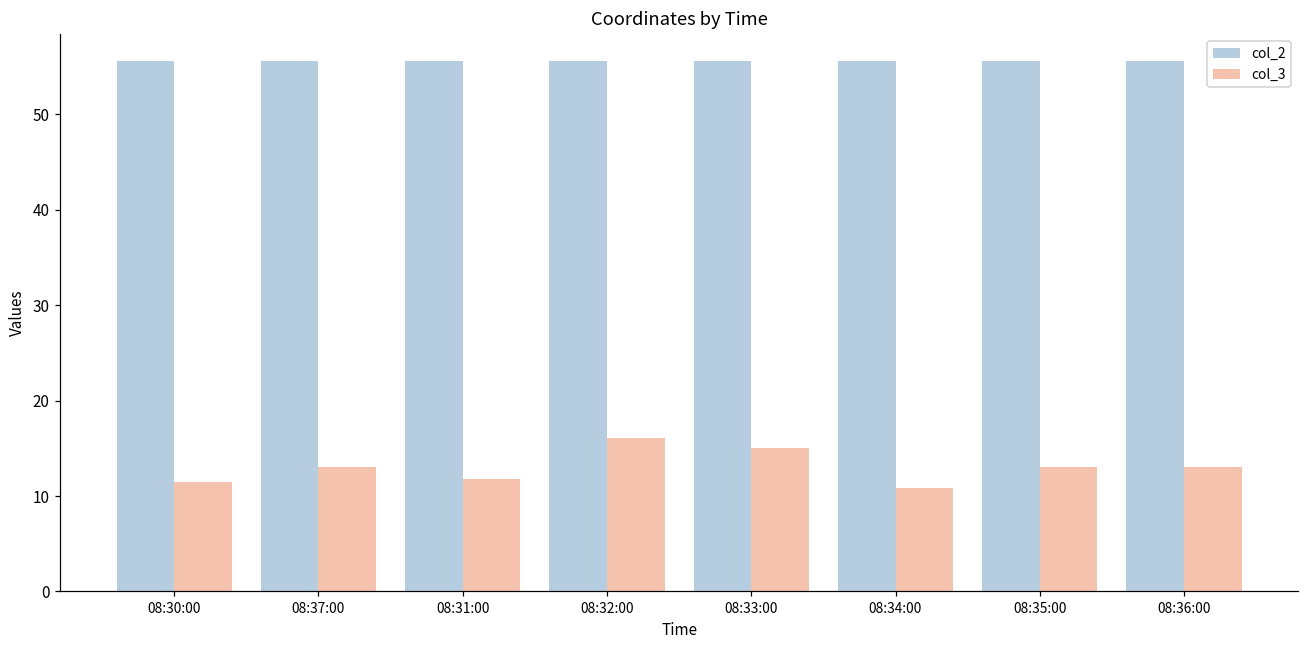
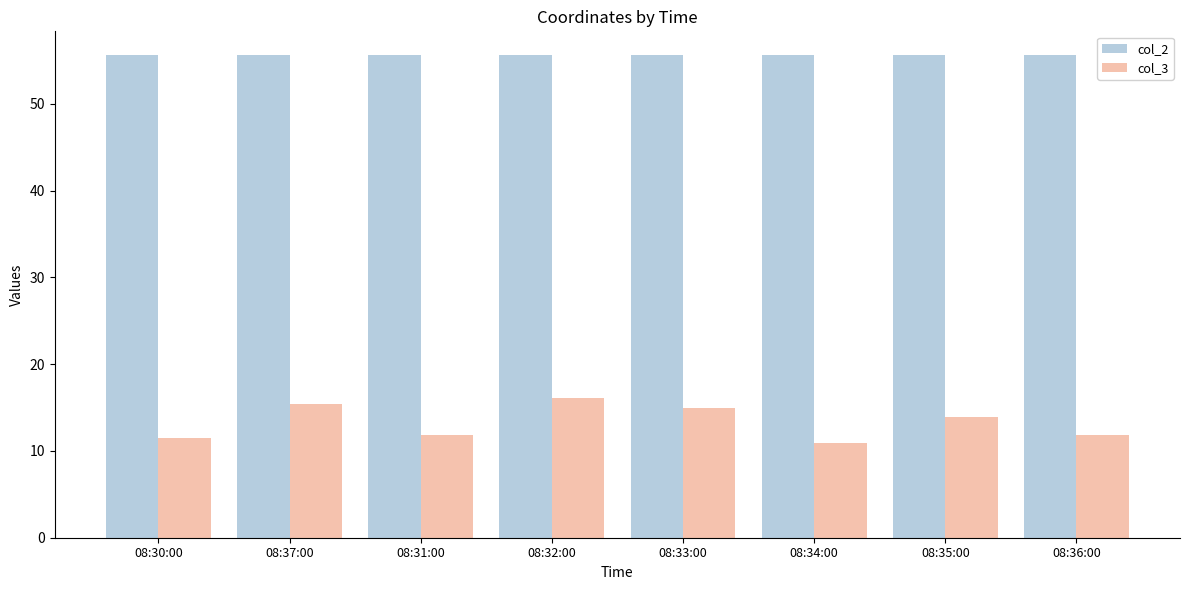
  {
    "col_2": {
      "08:30:00": 56,
      "08:37:00": 56,
      "08:31:00": 56,
      "08:32:00": 56,
      "08:33:00": 56,
      "08:34:00": 56,
      "08:35:00": 56,
      "08:36:00": 56
    },
    "col_3": {
      "08:30:00": 11,
-     "08:37:00": 13,
+     "08:37:00": 15,
      "08:31:00": 12,
      "08:32:00": 16,
      "08:33:00": 15,
      "08:34:00": 11,
-     "08:35:00": 13,
-     "08:36:00": 13
+     "08:35:00": 14,
+     "08:36:00": 12
    }
  }
